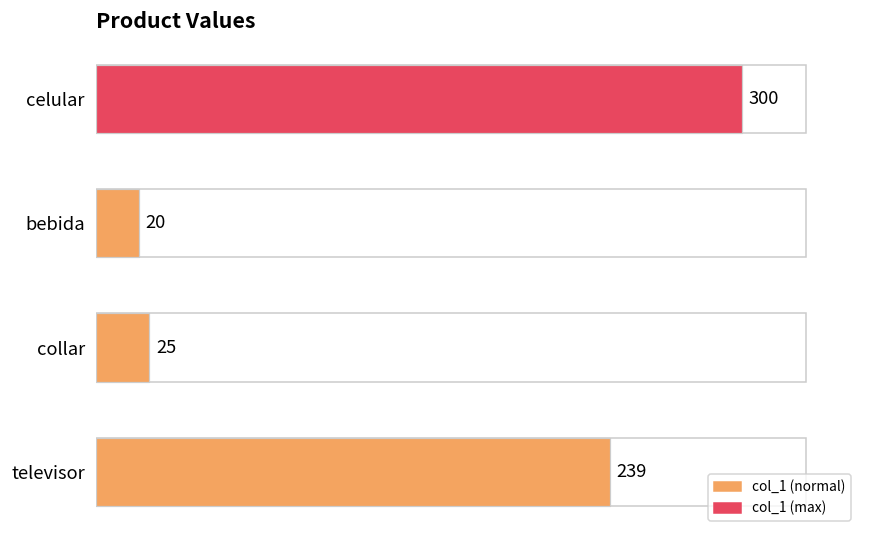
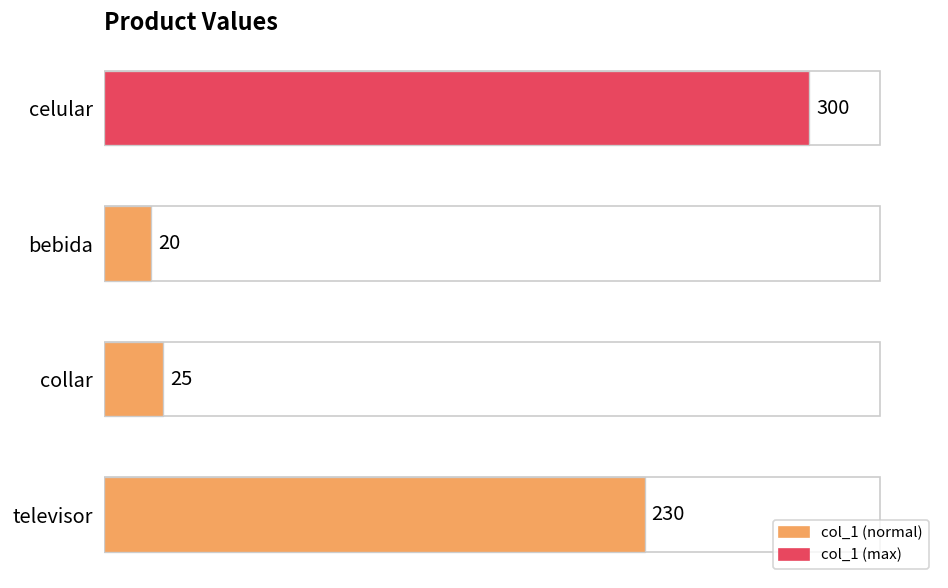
  {
    "celular": 300,
    "bebida": 20,
    "collar": 25,
-   "televisor": 239
+   "televisor": 230
  }
